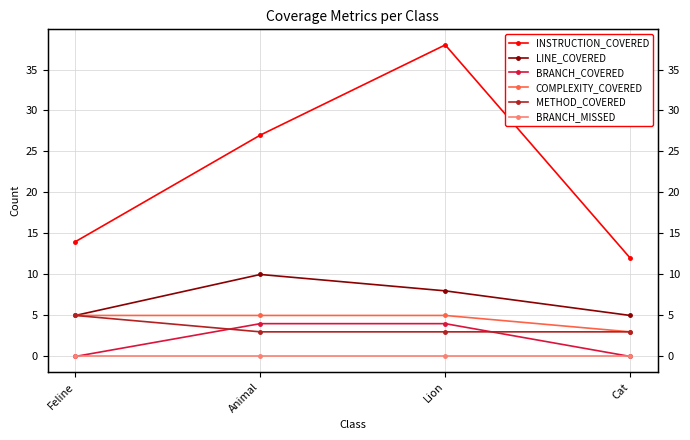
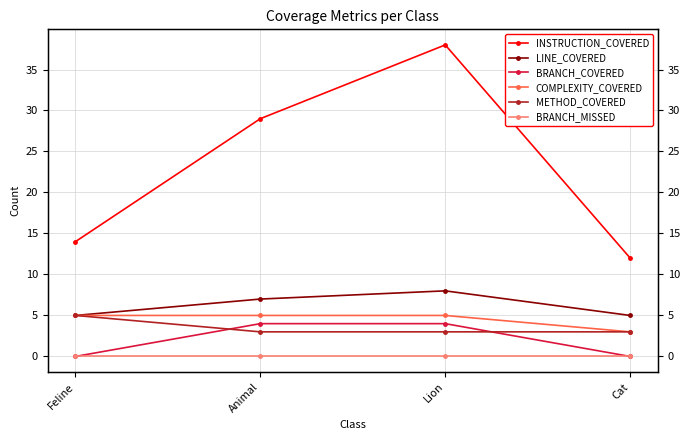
  {
    "INSTRUCTION_COVERED": {
      "Feline": 14,
-     "Animal": 27,
+     "Animal": 29,
      "Lion": 38,
      "Cat": 12
    },
    "LINE_COVERED": {
-     "Animal": 10,
+     "Animal": 7,
      "Lion": 8,
      "Cat": 5
    }
  }
